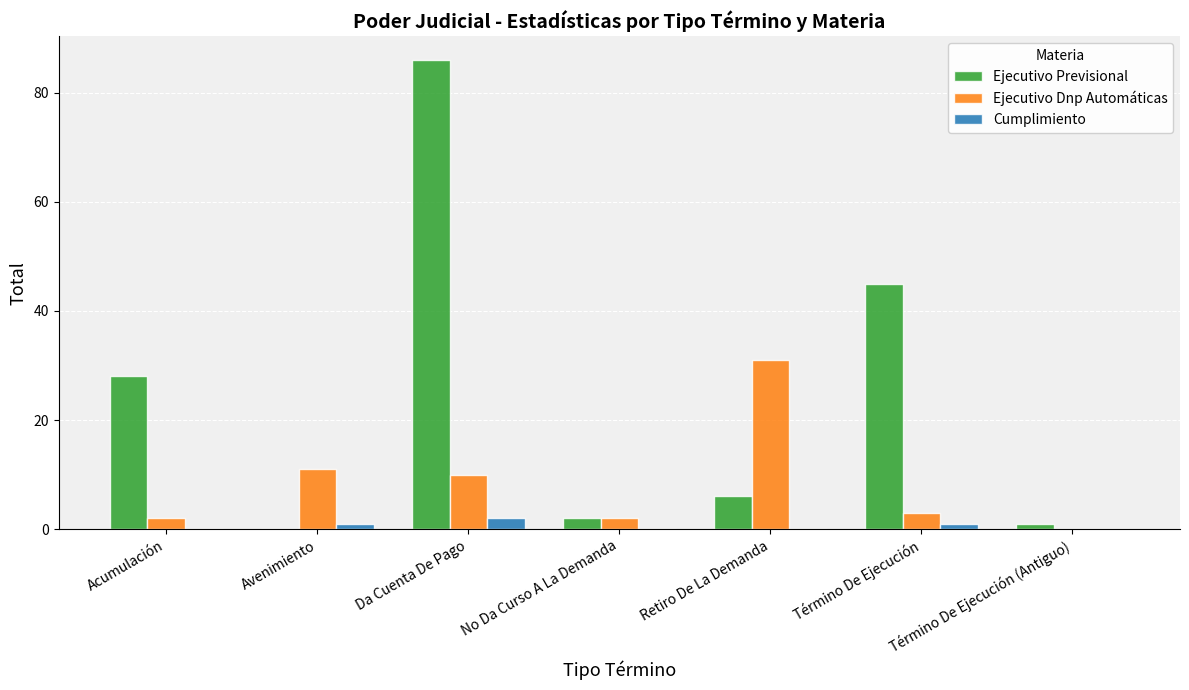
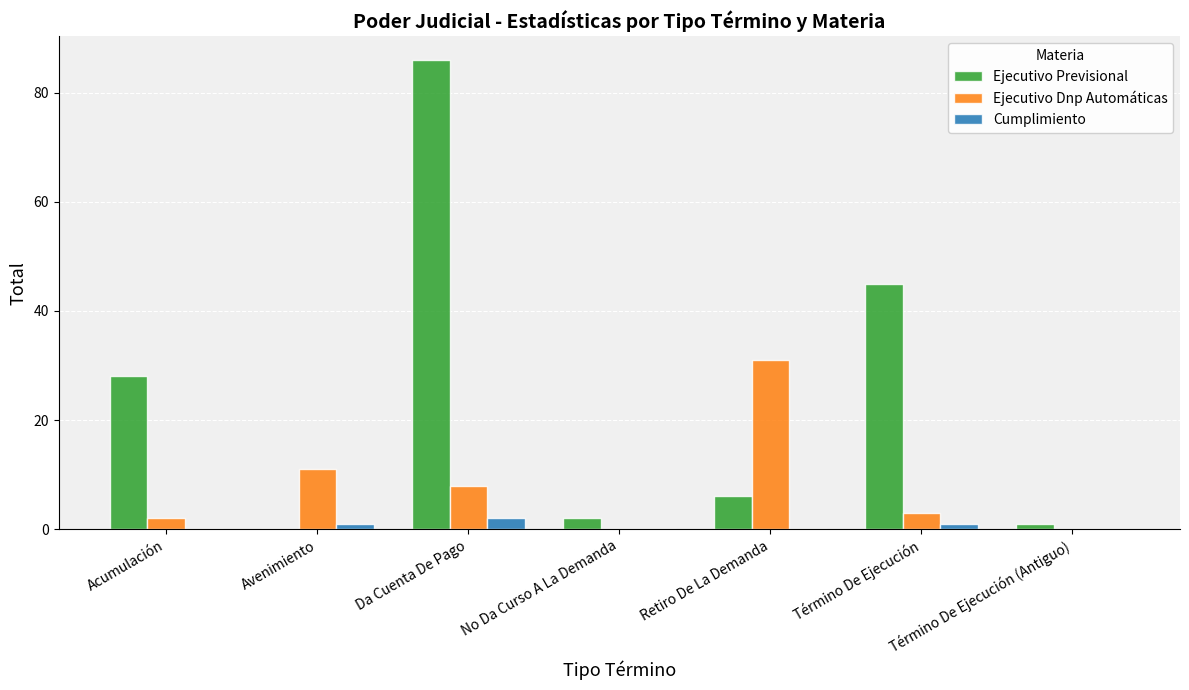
  {
    "Ejecutivo Previsional": {
      "Acumulación": 28,
      "Avenimiento": 0,
      "Da Cuenta De Pago": 86,
      "No Da Curso A La Demanda": 2,
      "Retiro De La Demanda": 6,
      "Término De Ejecución": 45,
      "Término De Ejecución (Antiguo)": 1
    },
    "Ejecutivo Dnp Automáticas": {
      "Acumulación": 2,
      "Avenimiento": 11,
-     "Da Cuenta De Pago": 10,
-     "No Da Curso A La Demanda": 2,
+     "Da Cuenta De Pago": 8,
+     "No Da Curso A La Demanda": 0,
      "Retiro De La Demanda": 31,
      "Término De Ejecución": 3,
      "Término De Ejecución (Antiguo)": 0
    },
    "Cumplimiento": {
      "Acumulación": 0,
      "Avenimiento": 1,
      "Da Cuenta De Pago": 2,
      "No Da Curso A La Demanda": 0,
      "Retiro De La Demanda": 0,
      "Término De Ejecución": 1,
      "Término De Ejecución (Antiguo)": 0
    }
  }
